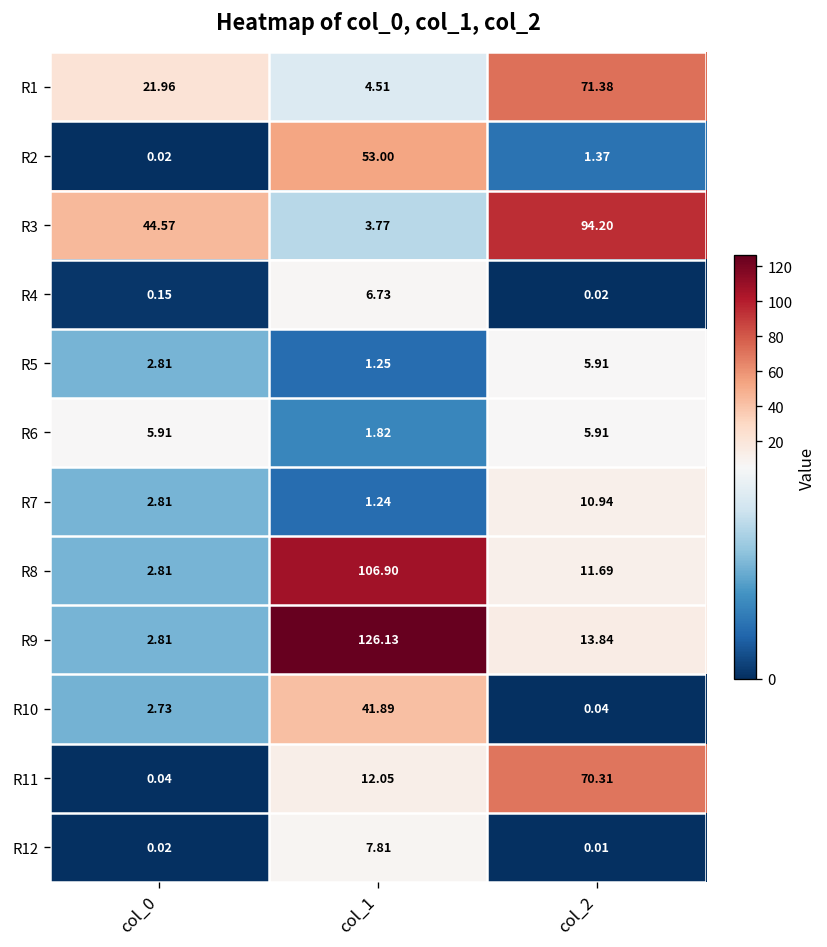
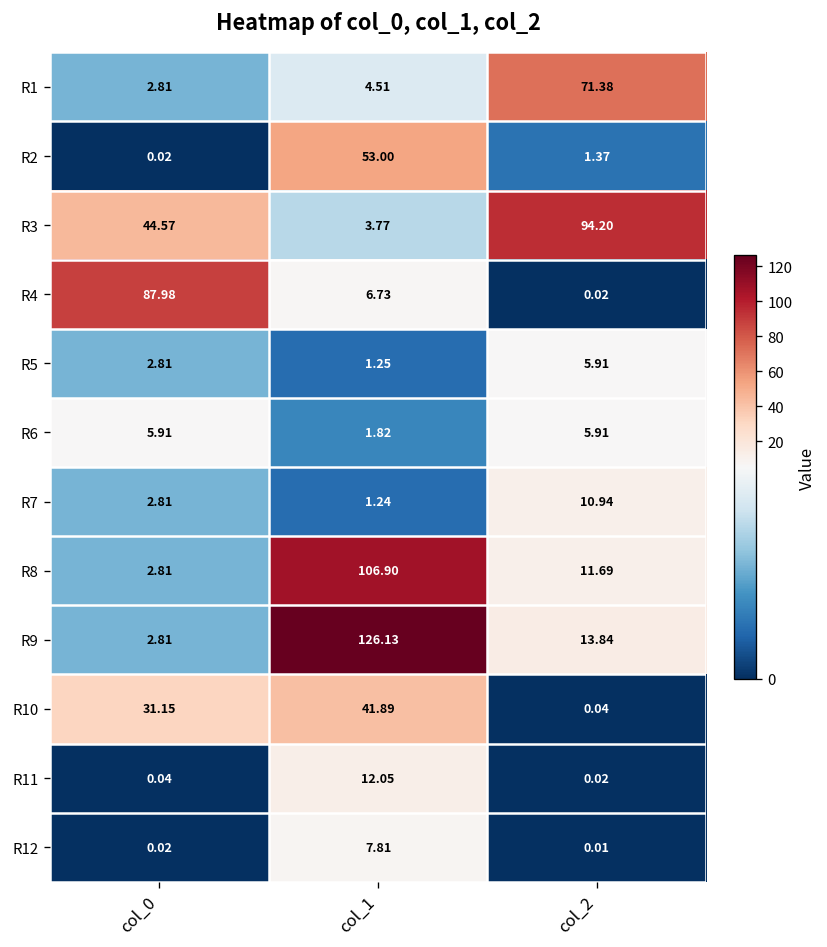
  {
    "R1": {
-     "col_0": 21.96,
+     "col_0": 2.81,
      "col_1": 4.51,
      "col_2": 71.38
    },
    "R2": {
      "col_0": 0.02,
      "col_1": 53.00,
      "col_2": 1.37
    },
    "R3": {
      "col_0": 44.57,
      "col_1": 3.77,
      "col_2": 94.20
    },
    "R4": {
-     "col_0": 0.15,
+     "col_0": 87.98,
      "col_1": 6.73,
      "col_2": 0.02
    },
    "R5": {
      "col_0": 2.81,
      "col_1": 1.25,
      "col_2": 5.91
    },
    "R6": {
      "col_0": 5.91,
      "col_1": 1.82,
      "col_2": 5.91
    },
    "R7": {
      "col_0": 2.81,
      "col_1": 1.24,
      "col_2": 10.94
    },
    "R8": {
      "col_0": 2.81,
      "col_1": 106.90,
      "col_2": 11.69
    },
    "R9": {
      "col_0": 2.81,
      "col_1": 126.13,
      "col_2": 13.84
    },
    "R10": {
-     "col_0": 2.73,
+     "col_0": 31.15,
      "col_1": 41.89,
      "col_2": 0.04
    },
    "R11": {
      "col_0": 0.04,
      "col_1": 12.05,
-     "col_2": 70.31
+     "col_2": 0.02
    },
    "R12": {
      "col_0": 0.02,
      "col_1": 7.81,
      "col_2": 0.01
    }
  }
